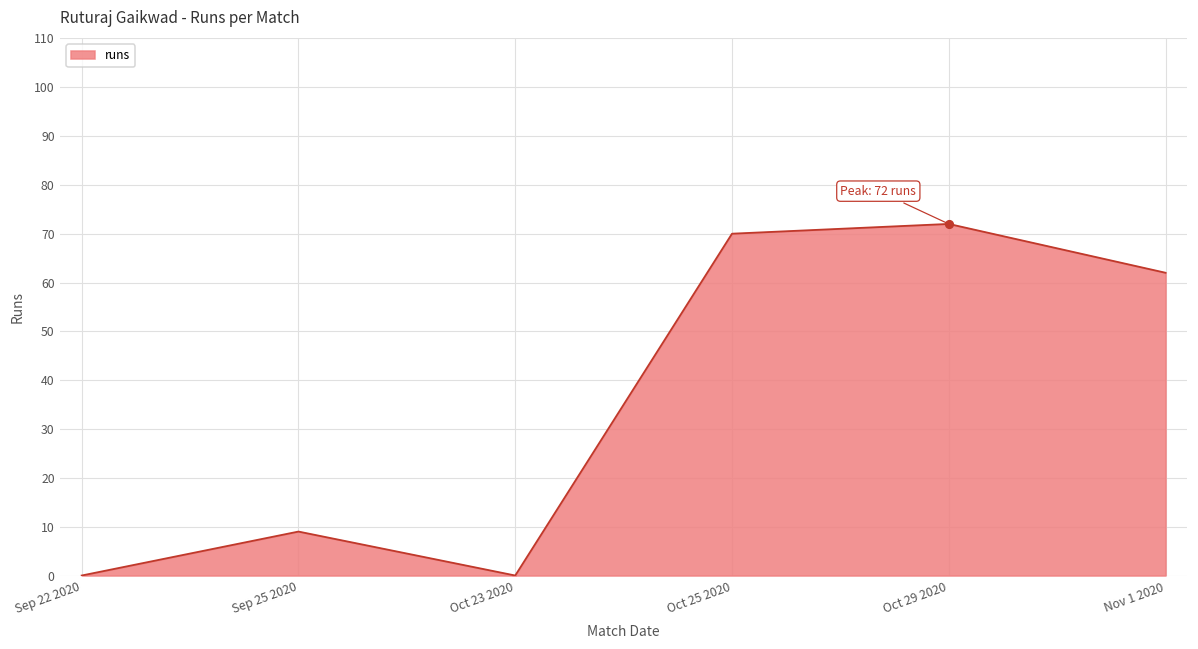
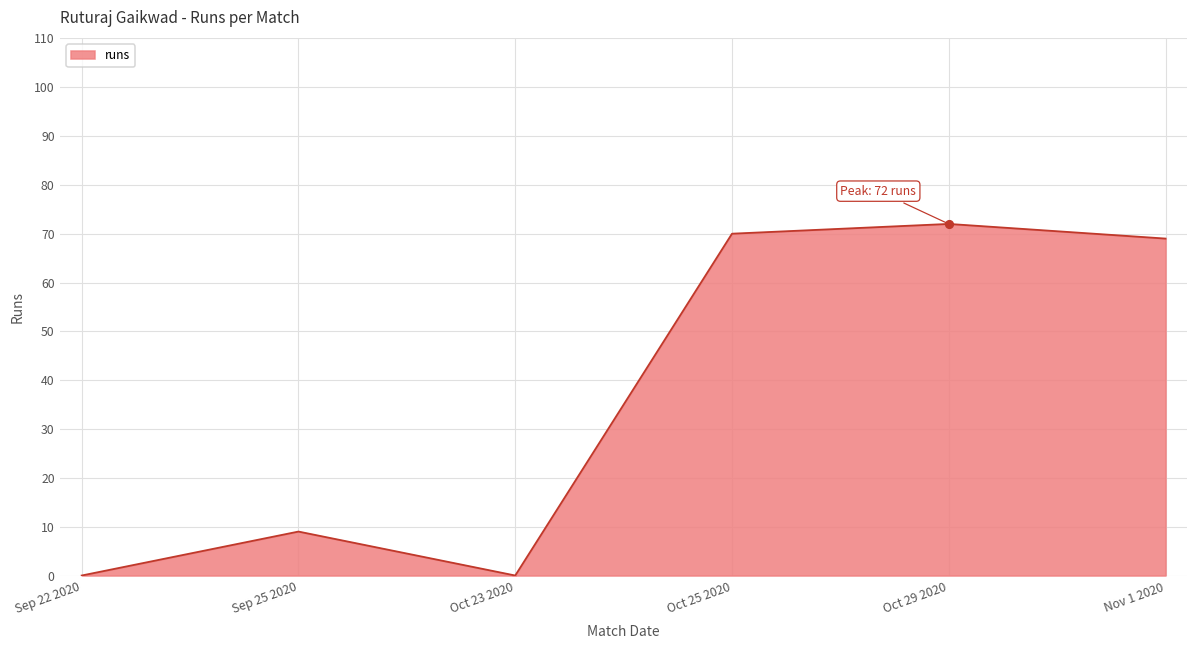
  {
    "runs": {
      "Sep 22 2020": 0,
      "Sep 25 2020": 9,
      "Oct 23 2020": 0,
      "Oct 25 2020": 70,
-     "Nov 1 2020": 62
+     "Nov 1 2020": 69
    }
  }
